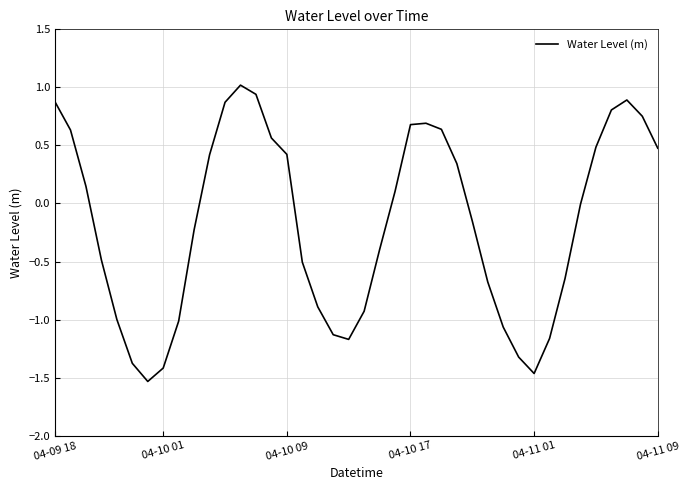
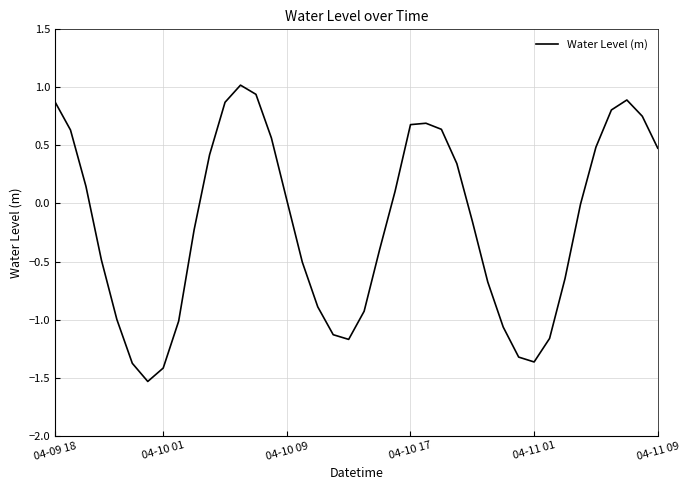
  {
    "04-09 18": 0.87,
    "04-10 01": -1.42,
-   "04-10 09": 0.42,
+   "04-10 09": 0.03,
    "04-10 17": 0.68,
-   "04-11 01": -1.46,
+   "04-11 01": -1.36,
    "04-11 09": 0.48
  }
